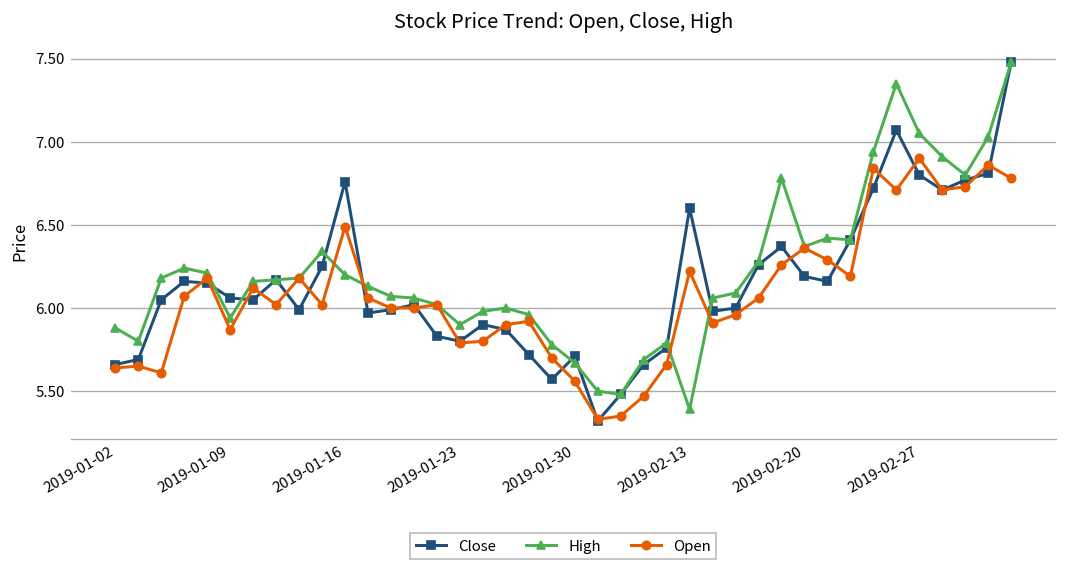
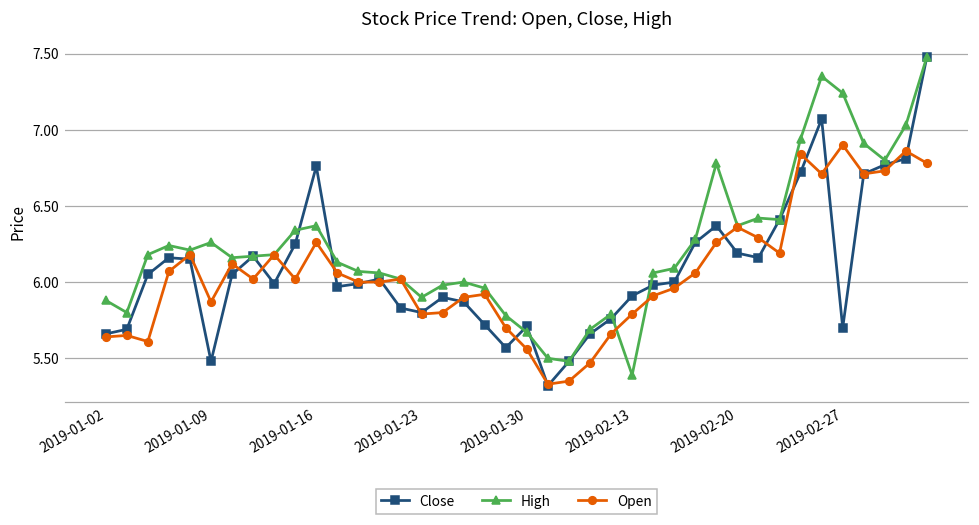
  {
    "Close": {
      "2019-01-02": 5.66,
-     "2019-01-09": 6.06,
+     "2019-01-09": 5.48,
      "2019-01-16": 6.76,
      "2019-01-30": 5.71,
-     "2019-02-13": 6.60,
+     "2019-02-13": 5.91,
      "2019-02-20": 6.19,
-     "2019-02-27": 6.8
+     "2019-02-27": 5.7
    },
    "High": {
      "2019-01-02": 5.88,
-     "2019-01-09": 5.94,
-     "2019-01-16": 6.20,
+     "2019-01-09": 6.26,
+     "2019-01-16": 6.37,
      "2019-01-23": 5.90,
      "2019-01-30": 5.67,
      "2019-02-13": 5.39,
-     "2019-02-27": 7.05
+     "2019-02-27": 7.24
    },
    "Open": {
      "2019-01-02": 5.64,
      "2019-01-09": 5.87,
-     "2019-01-16": 6.49,
+     "2019-01-16": 6.26,
      "2019-01-30": 5.56,
-     "2019-02-13": 6.22,
+     "2019-02-13": 5.79,
      "2019-02-27": 6.90
    }
  }
